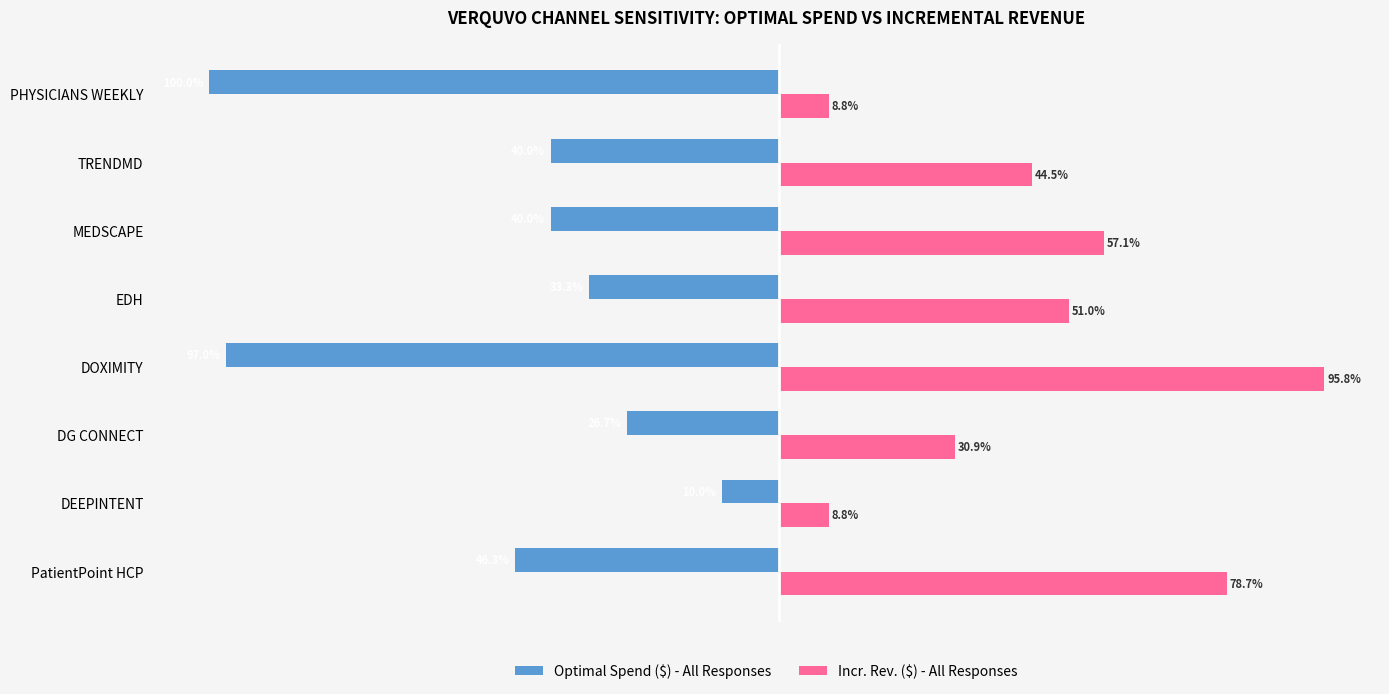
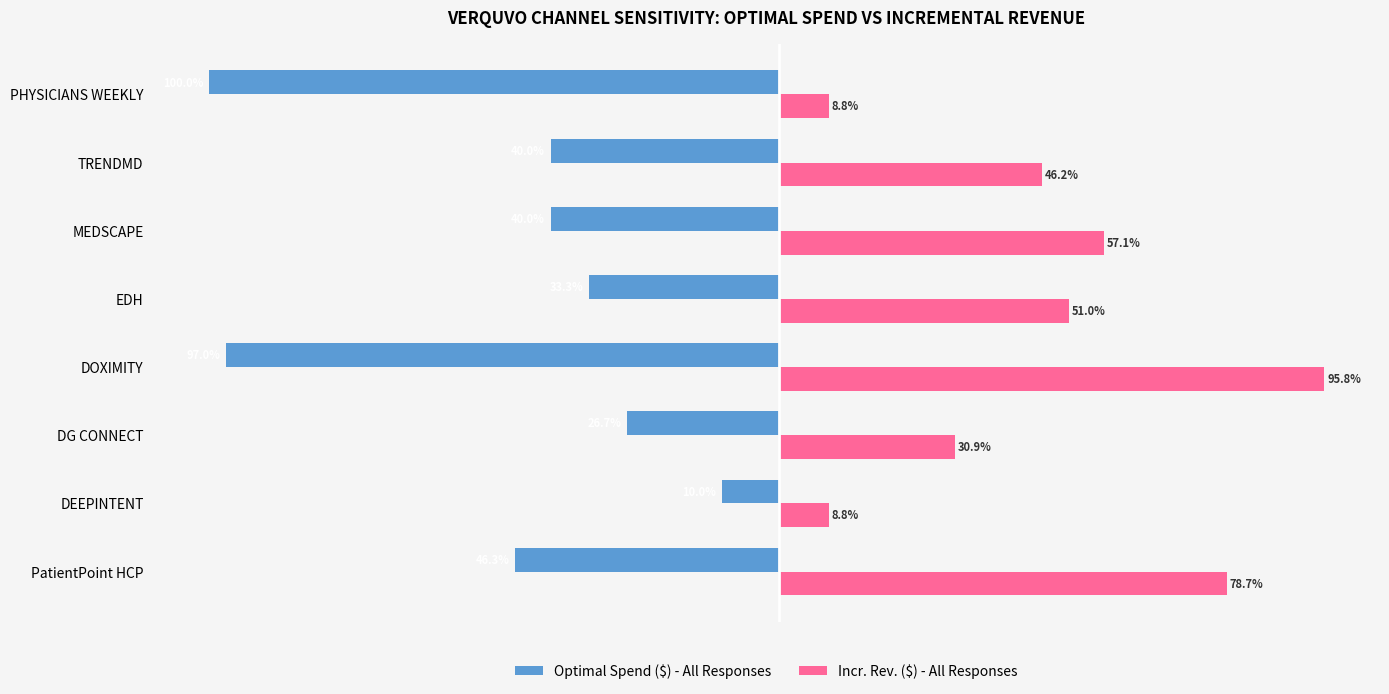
  {
    "Incr. Rev. ($) - All Responses": {
      "PHYSICIANS WEEKLY": "8.8%",
-     "TRENDMD": "44.5%",
+     "TRENDMD": "46.2%",
      "MEDSCAPE": "57.1%",
      "EDH": "51.0%",
      "DOXIMITY": "95.8%",
      "DG CONNECT": "30.9%",
      "DEEPINTENT": "8.8%",
      "PatientPoint HCP": "78.7%"
    }
  }
